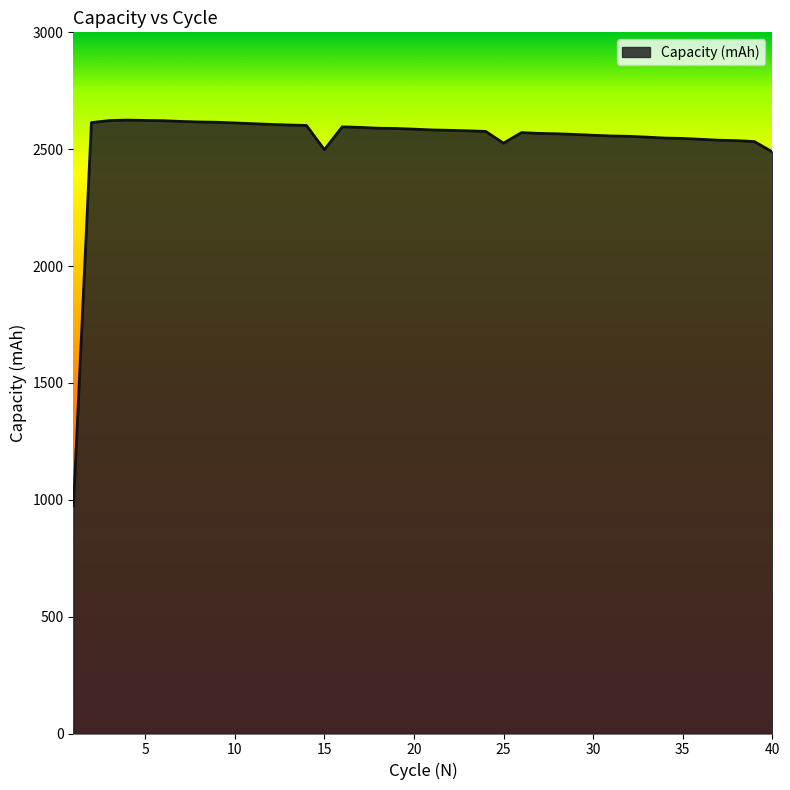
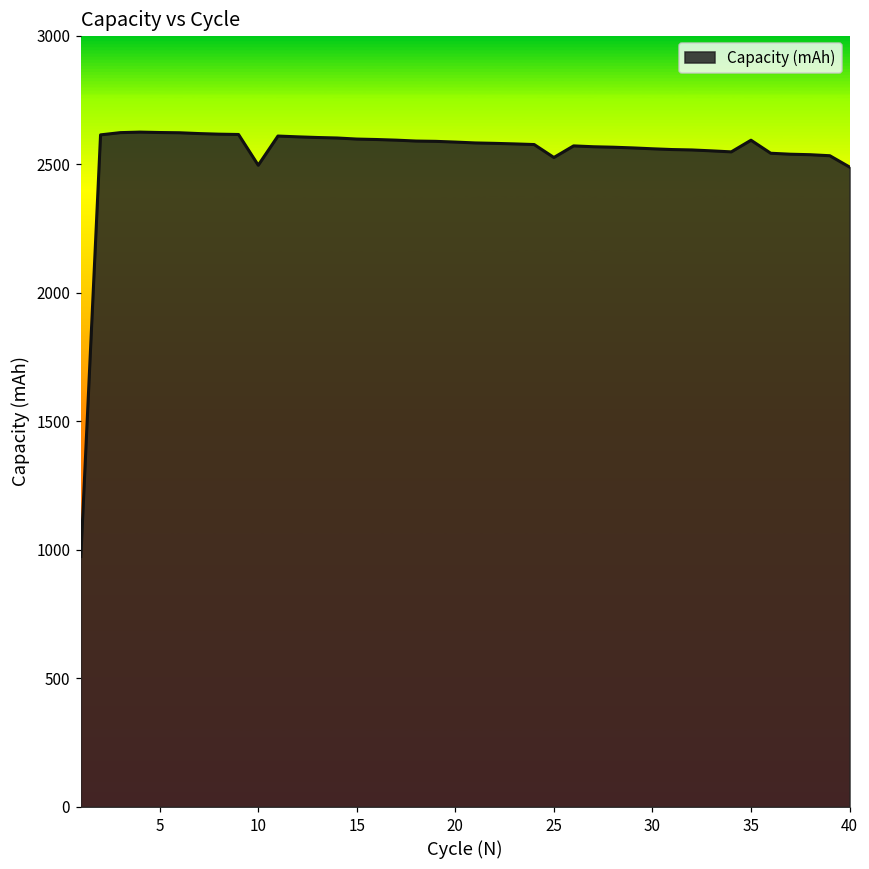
  {
    "5": 2620,
-   "10": 2610,
-   "15": 2500,
+   "10": 2500,
+   "15": 2600,
    "20": 2590,
    "25": 2530,
    "30": 2560,
-   "35": 2550,
+   "35": 2590,
    "40": 2490
  }
